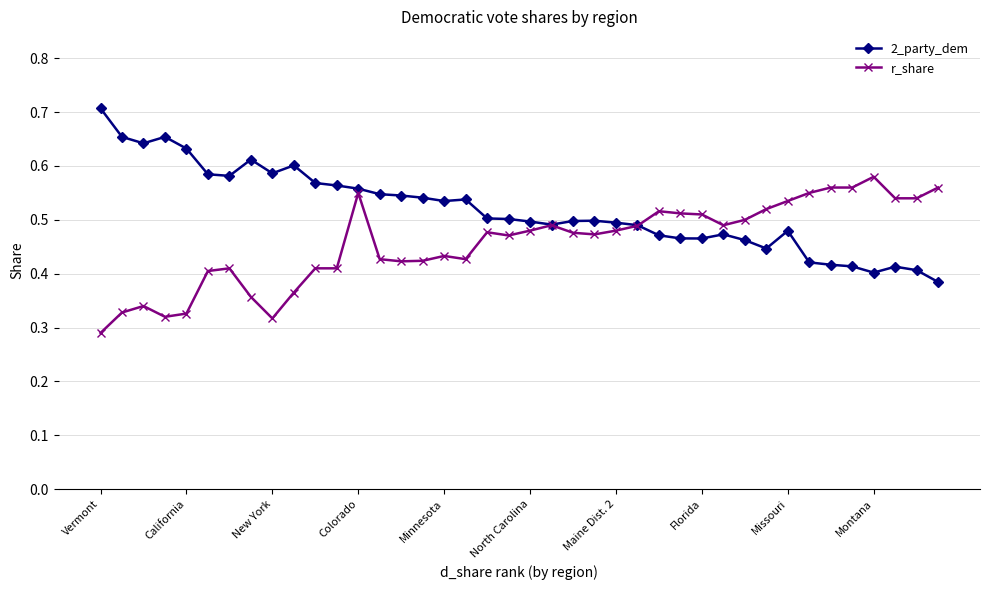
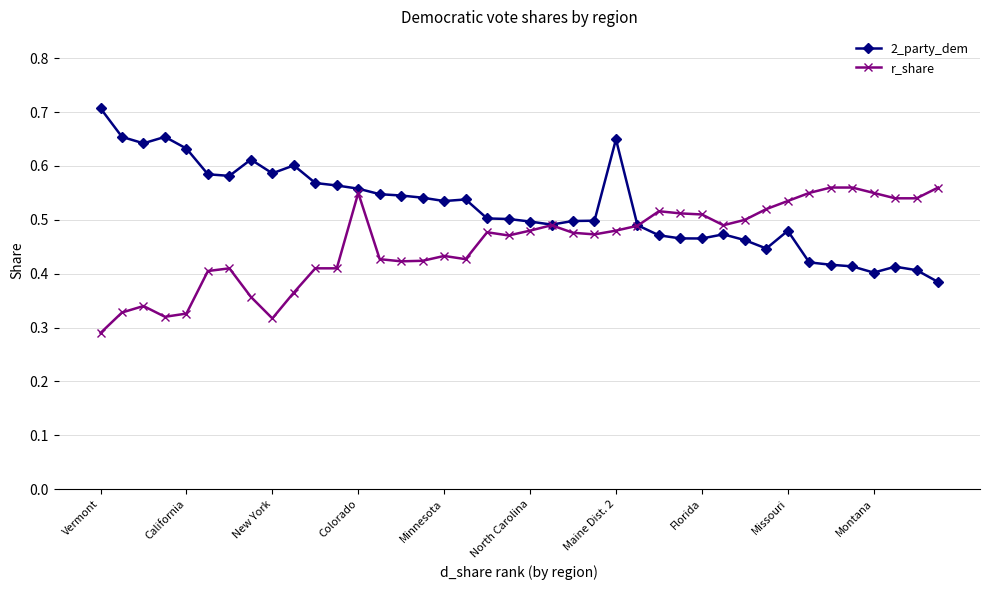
  {
    "2_party_dem": {
      "Vermont": 0.71,
      "California": 0.63,
      "New York": 0.59,
      "Colorado": 0.56,
      "Minnesota": 0.53,
      "North Carolina": 0.50,
-     "Maine Dist. 2": 0.49,
+     "Maine Dist. 2": 0.65,
      "Florida": 0.47,
      "Missouri": 0.48,
      "Montana": 0.40
    },
    "r_share": {
      "Vermont": 0.29,
      "California": 0.33,
      "New York": 0.32,
      "Colorado": 0.55,
      "Minnesota": 0.43,
      "North Carolina": 0.48,
      "Maine Dist. 2": 0.48,
      "Florida": 0.51,
      "Missouri": 0.54,
-     "Montana": 0.58
+     "Montana": 0.55
    }
  }
